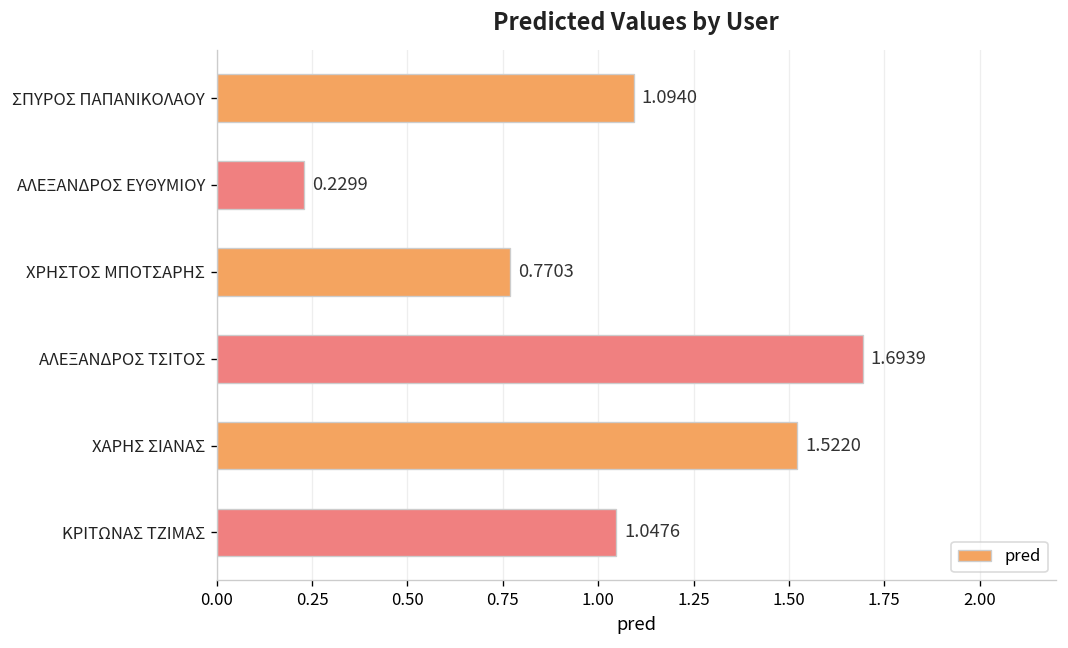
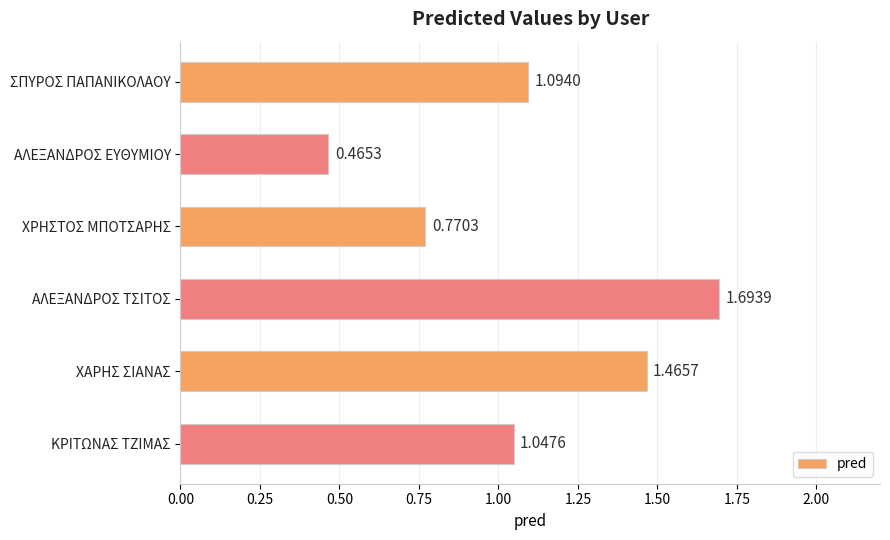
  {
    "ΣΠΥΡΟΣ ΠΑΠΑΝΙΚΟΛΑΟΥ": 1.0940,
-   "ΑΛΕΞΑΝΔΡΟΣ ΕΥΘΥΜΙΟΥ": 0.2299,
+   "ΑΛΕΞΑΝΔΡΟΣ ΕΥΘΥΜΙΟΥ": 0.4653,
    "ΧΡΗΣΤΟΣ ΜΠΟΤΣΑΡΗΣ": 0.7703,
    "ΑΛΕΞΑΝΔΡΟΣ ΤΣΙΤΟΣ": 1.6939,
-   "ΧΑΡΗΣ ΣΙΑΝΑΣ": 1.5220,
+   "ΧΑΡΗΣ ΣΙΑΝΑΣ": 1.4657,
    "ΚΡΙΤΩΝΑΣ ΤΖΙΜΑΣ": 1.0476
  }
